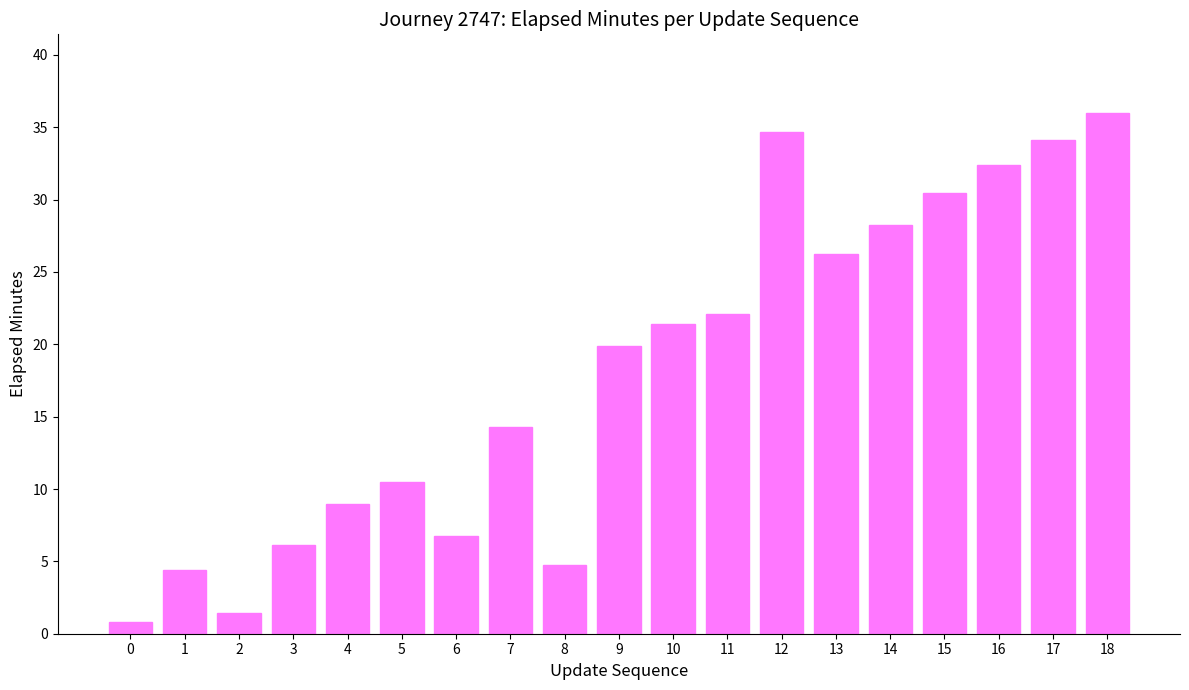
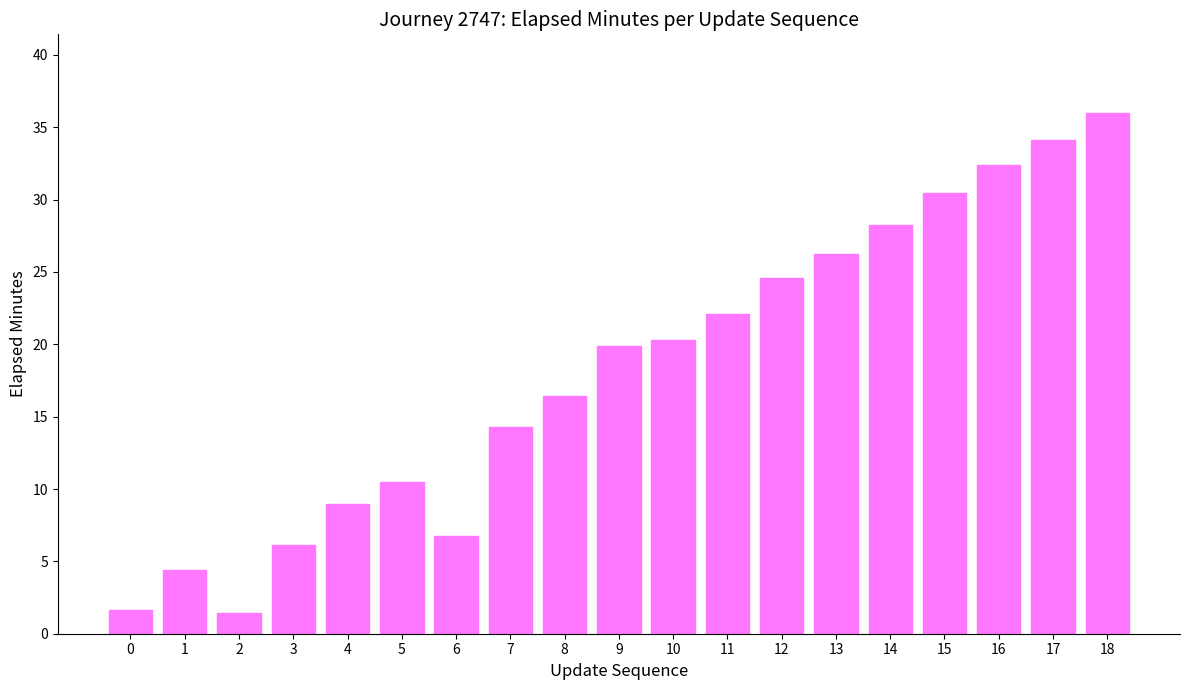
  {
-   "0": 0.8,
+   "0": 1.7,
    "1": 4.4,
    "2": 1.4,
    "3": 6.1,
    "4": 8.9,
    "5": 10.5,
    "6": 6.7,
    "7": 14.3,
-   "8": 4.7,
+   "8": 16.4,
    "9": 19.9,
-   "10": 21.4,
+   "10": 20.3,
    "11": 22.1,
-   "12": 34.7,
+   "12": 24.6,
    "13": 26.2,
    "14": 28.3,
    "15": 30.5,
    "16": 32.4,
    "17": 34.1,
    "18": 36.0
  }
